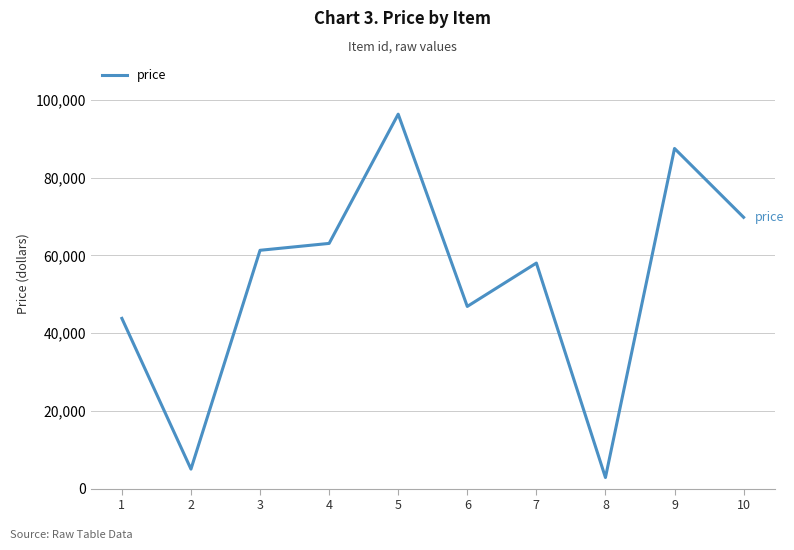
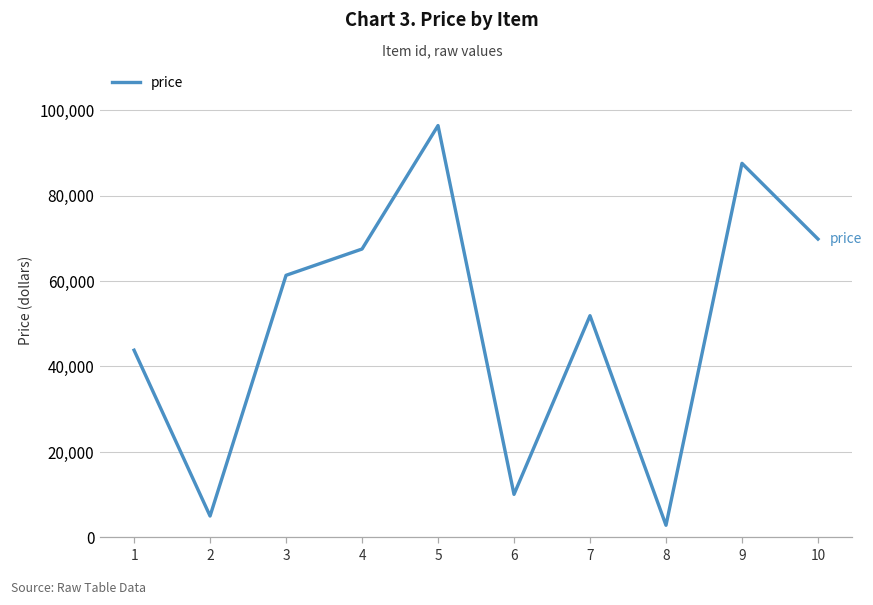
  {
    "1": "44,000",
    "2": "5,000",
    "3": "61,000",
-   "4": "63,000",
+   "4": "67,000",
    "5": "96,000",
-   "6": "47,000",
-   "7": "58,000",
+   "6": "10,000",
+   "7": "52,000",
    "8": "3,000",
    "9": "88,000",
    "10": "70,000"
  }
